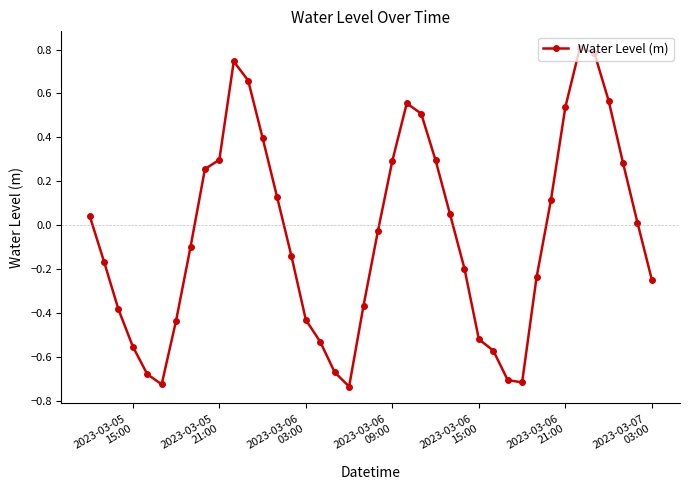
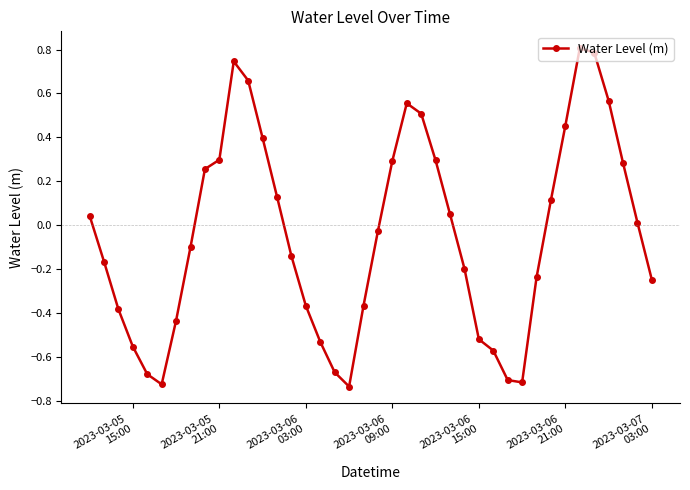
  {
    "2023-03-05 15:00": -0.55,
    "2023-03-05 21:00": 0.30,
-   "2023-03-06 03:00": -0.43,
+   "2023-03-06 03:00": -0.37,
    "2023-03-06 09:00": 0.29,
    "2023-03-06 15:00": -0.52,
-   "2023-03-06 21:00": 0.54,
+   "2023-03-06 21:00": 0.45,
    "2023-03-07 03:00": -0.25
  }
